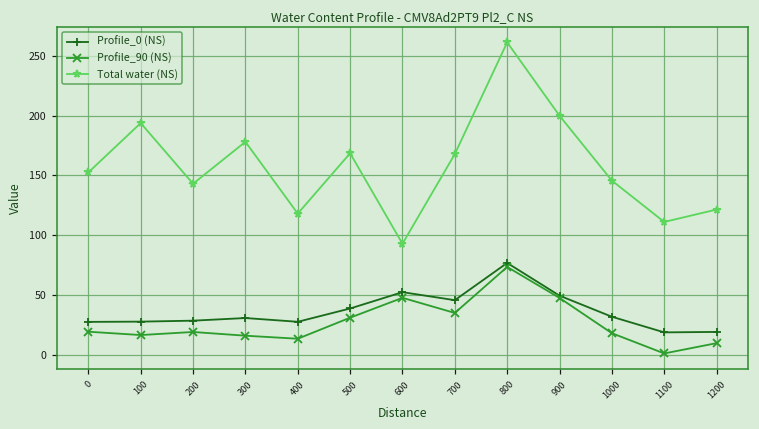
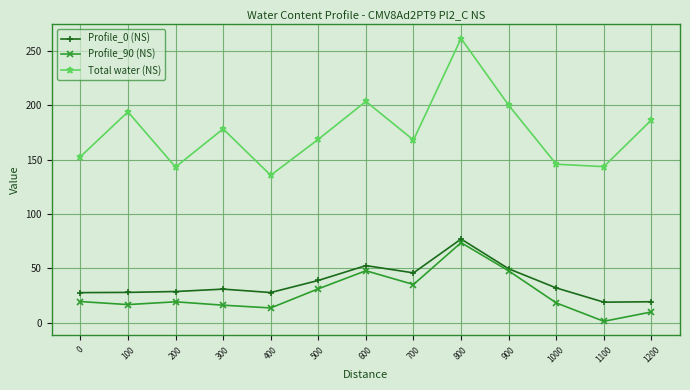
  {
    "Total water (NS)": {
      "0": 153,
      "100": 194,
      "200": 143,
      "300": 178,
-     "400": 118,
+     "400": 136,
      "500": 169,
-     "600": 93,
+     "600": 203,
      "700": 168,
      "800": 261,
      "900": 200,
      "1000": 146,
-     "1100": 111,
-     "1200": 122
+     "1100": 143,
+     "1200": 186
    }
  }
